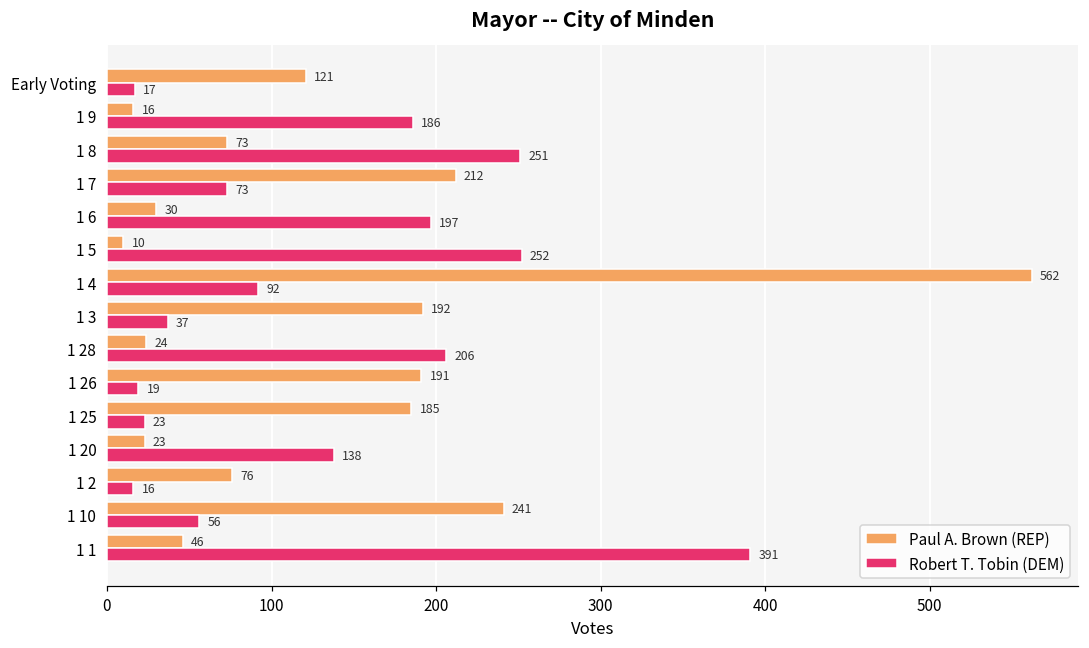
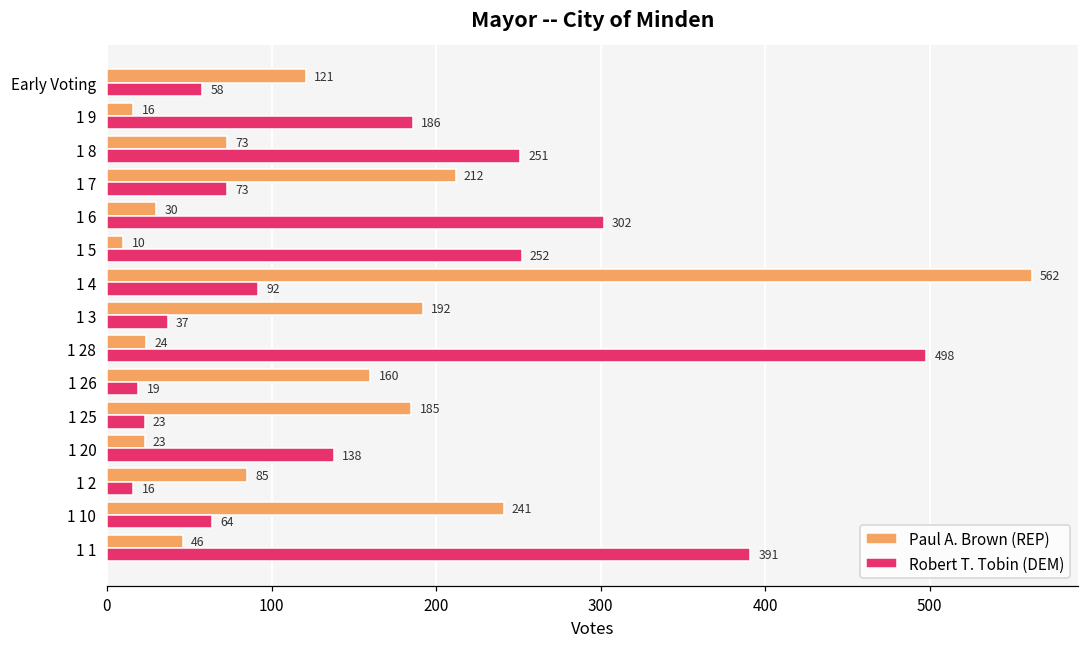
  {
    "Paul A. Brown (REP)": {
      "Early Voting": 121,
      "1 9": 16,
      "1 8": 73,
      "1 7": 212,
      "1 6": 30,
      "1 5": 10,
      "1 4": 562,
      "1 3": 192,
      "1 28": 24,
-     "1 26": 191,
+     "1 26": 160,
      "1 25": 185,
      "1 20": 23,
-     "1 2": 76,
+     "1 2": 85,
      "1 10": 241,
      "1 1": 46
    },
    "Robert T. Tobin (DEM)": {
-     "Early Voting": 17,
+     "Early Voting": 58,
      "1 9": 186,
      "1 8": 251,
      "1 7": 73,
-     "1 6": 197,
+     "1 6": 302,
      "1 5": 252,
      "1 4": 92,
      "1 3": 37,
-     "1 28": 206,
+     "1 28": 498,
      "1 26": 19,
      "1 25": 23,
      "1 20": 138,
      "1 2": 16,
-     "1 10": 56,
+     "1 10": 64,
      "1 1": 391
    }
  }
